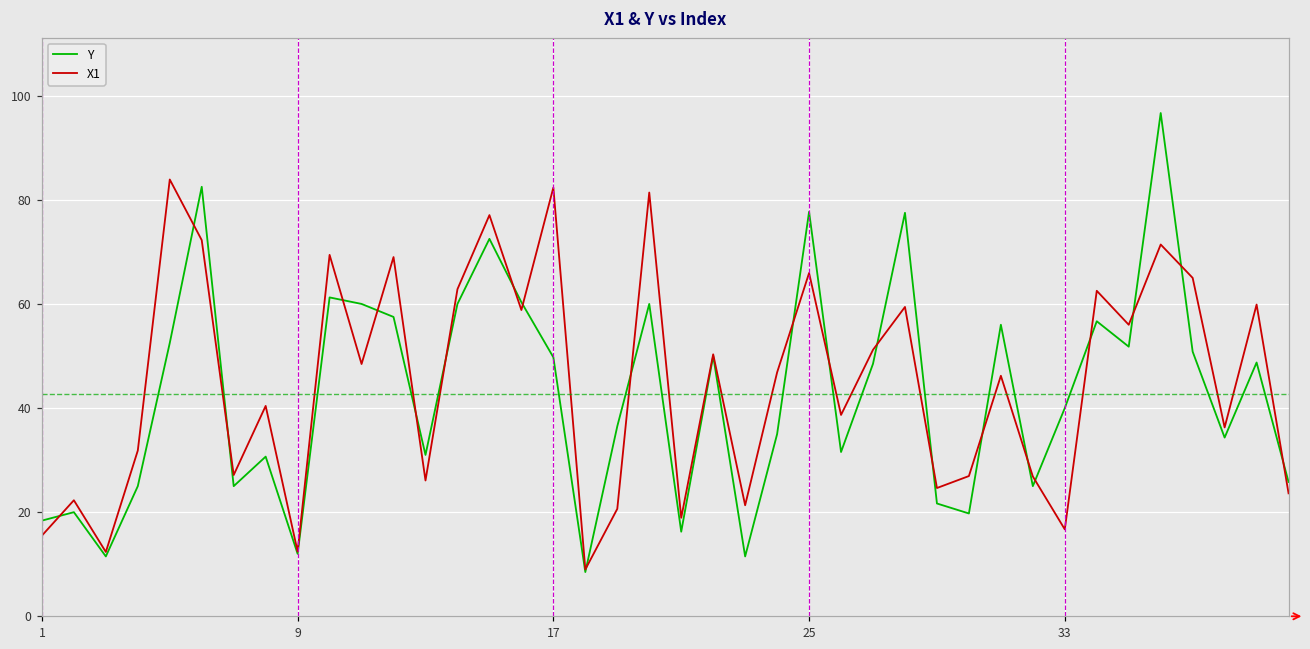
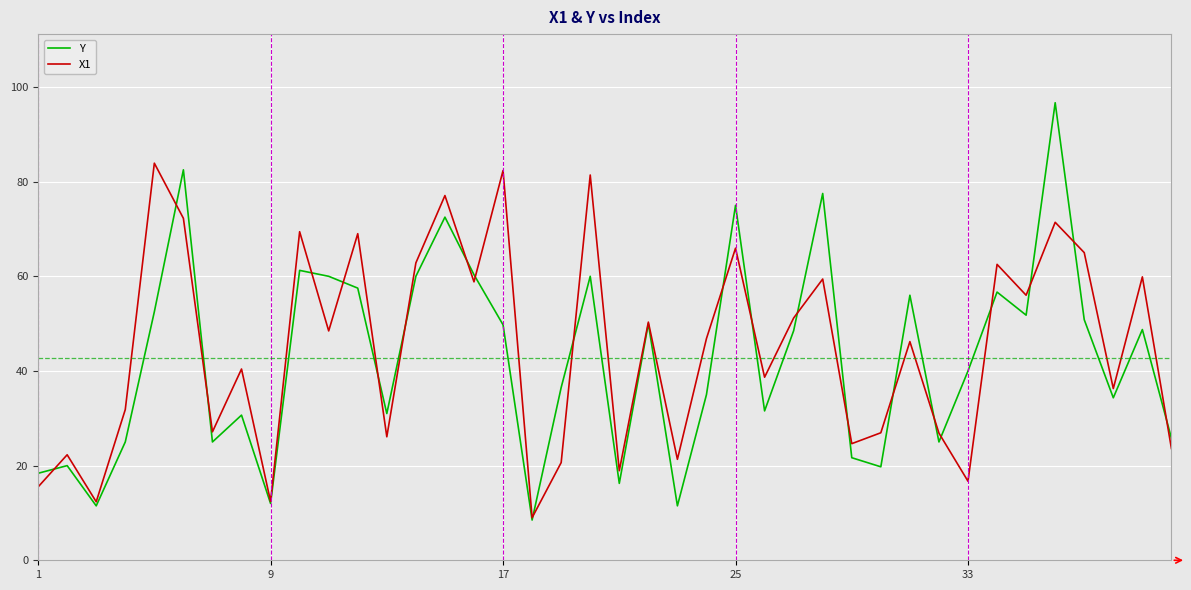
  {
    "Y": {
      "1": 18,
      "17": 50,
-     "25": 78,
+     "25": 75,
      "33": 40
    },
    "X1": {
      "1": 16,
      "17": 82,
      "25": 66,
      "33": 17
    }
  }
